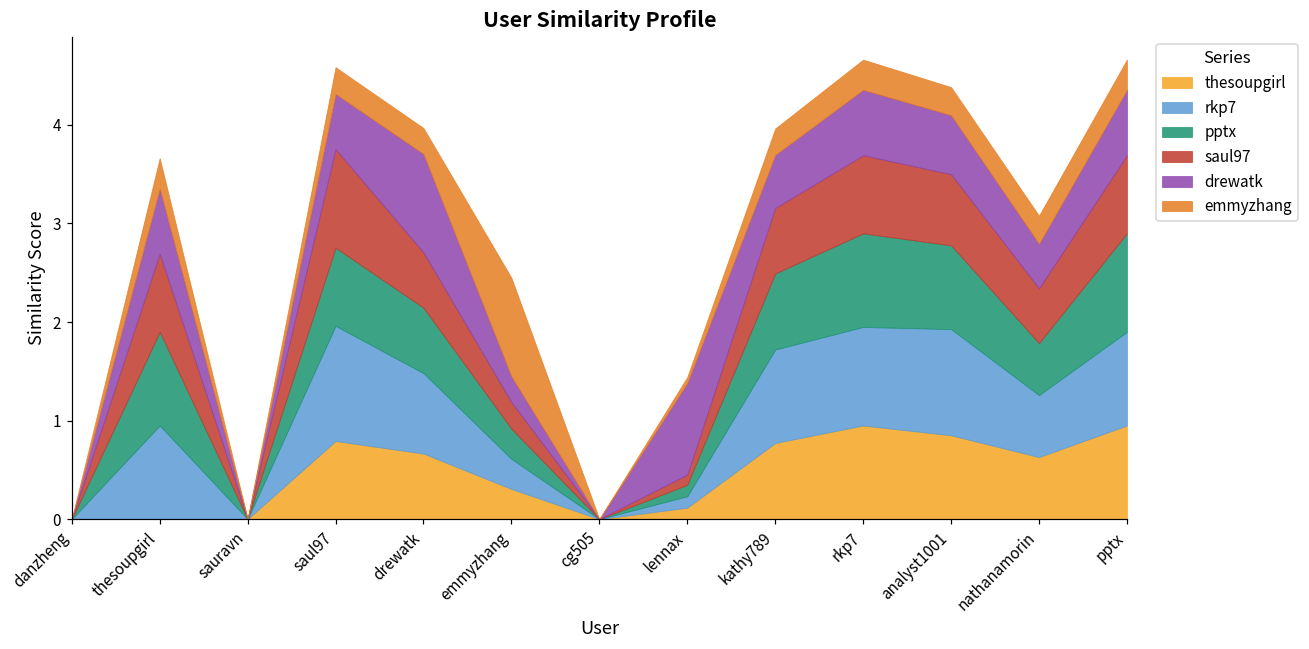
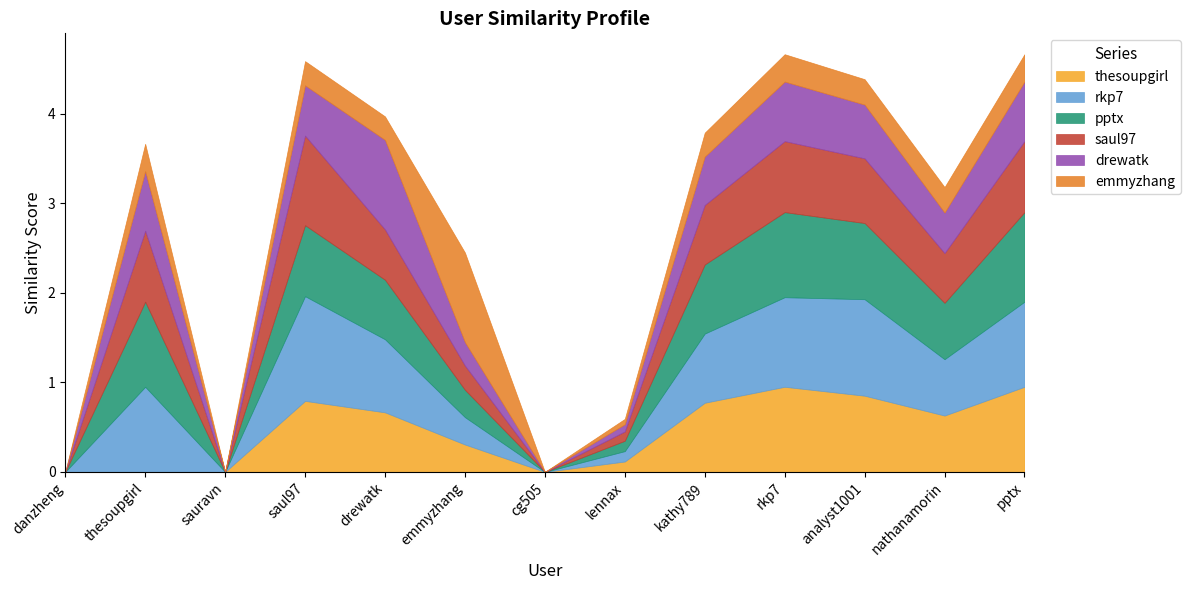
  {
    "rkp7": {
      "thesoupgirl": 1.0,
      "saul97": 1.2,
      "drewatk": 0.8,
      "emmyzhang": 0.3,
      "lennax": 0.1,
-     "kathy789": 0.9,
+     "kathy789": 0.8,
      "rkp7": 1.0,
      "analyst1001": 1.1,
      "nathanamorin": 0.6,
      "pptx": 1.0
    },
    "pptx": {
      "thesoupgirl": 1.0,
      "saul97": 0.8,
      "drewatk": 0.7,
      "emmyzhang": 0.3,
      "lennax": 0.1,
      "kathy789": 0.8,
      "rkp7": 1.0,
      "analyst1001": 0.9,
-     "nathanamorin": 0.5,
+     "nathanamorin": 0.6,
      "pptx": 1.0
    },
    "saul97": {
      "thesoupgirl": 0.8,
      "saul97": 1.0,
      "drewatk": 0.6,
      "emmyzhang": 0.3,
      "lennax": 0.1,
      "kathy789": 0.7,
      "rkp7": 0.8,
      "analyst1001": 0.7,
      "nathanamorin": 0.6,
      "pptx": 0.8
    },
    "drewatk": {
      "thesoupgirl": 0.7,
      "saul97": 0.6,
      "drewatk": 1.0,
      "emmyzhang": 0.3,
-     "lennax": 0.9,
+     "lennax": 0.1,
      "kathy789": 0.5,
      "rkp7": 0.7,
      "analyst1001": 0.6,
      "nathanamorin": 0.5,
      "pptx": 0.7
    }
  }
